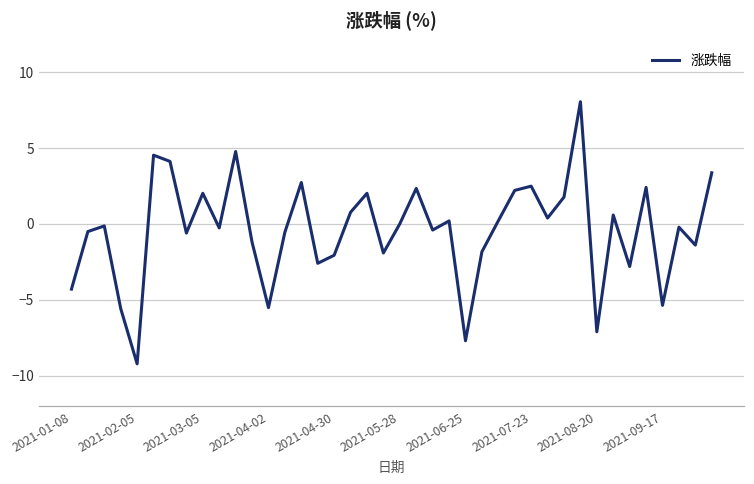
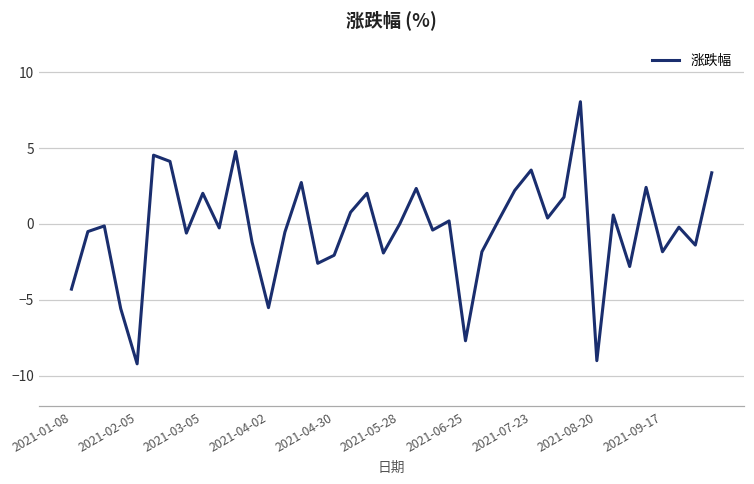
  {
    "2021-01-08": -4.3,
    "2021-02-05": -9.2,
    "2021-03-05": 2.0,
    "2021-04-02": -5.5,
    "2021-04-30": -2.1,
    "2021-05-28": 0.0,
    "2021-06-25": -7.7,
-   "2021-07-23": 2.5,
-   "2021-08-20": -7.1,
-   "2021-09-17": -5.4
+   "2021-07-23": 3.6,
+   "2021-08-20": -9.0,
+   "2021-09-17": -1.8
  }
